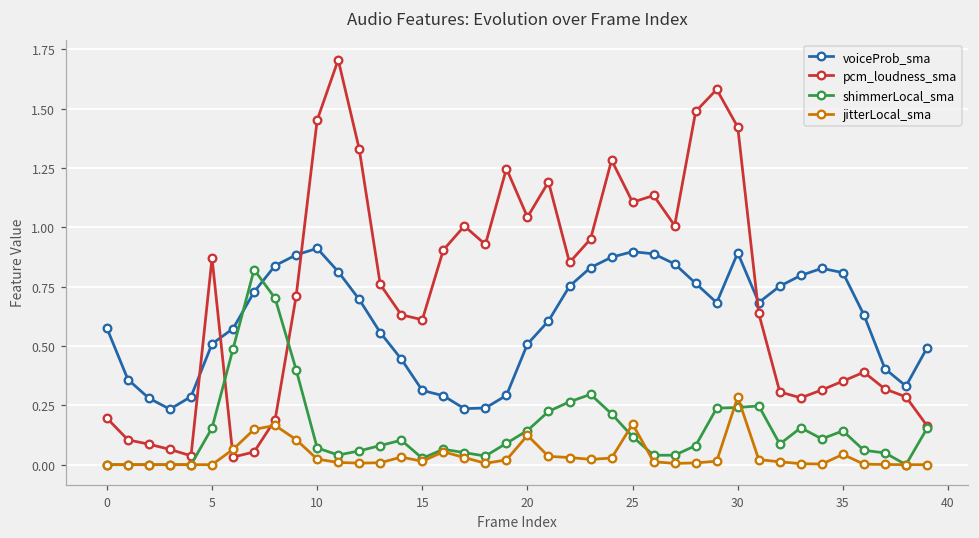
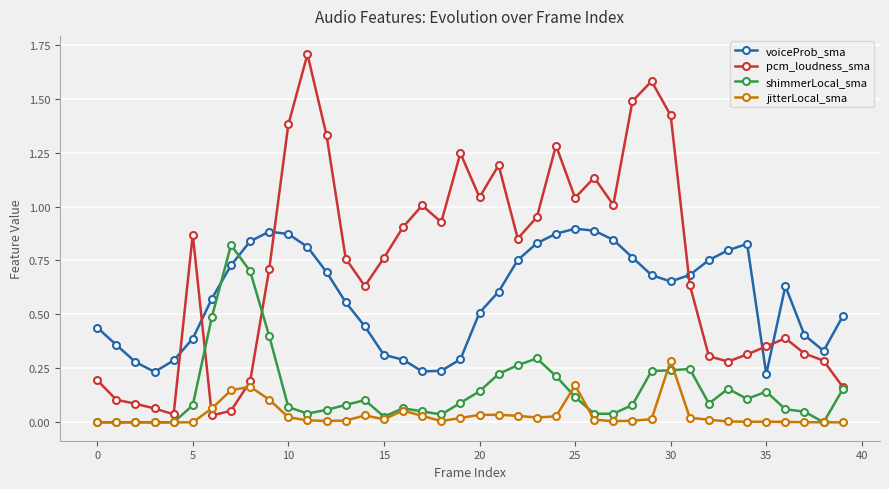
  {
    "voiceProb_sma": {
-     "0": 0.57,
-     "5": 0.51,
-     "10": 0.91,
+     "0": 0.44,
+     "5": 0.39,
+     "10": 0.87,
      "15": 0.31,
      "20": 0.51,
      "25": 0.90,
-     "30": 0.89,
-     "35": 0.81
+     "30": 0.65,
+     "35": 0.22
    },
    "pcm_loudness_sma": {
      "0": 0.20,
      "5": 0.87,
-     "10": 1.45,
-     "15": 0.61,
+     "10": 1.38,
+     "15": 0.76,
      "20": 1.04,
-     "25": 1.11,
+     "25": 1.04,
      "30": 1.42,
      "35": 0.35
    },
    "shimmerLocal_sma": {
-     "5": 0.15,
+     "5": 0.08,
      "10": 0.07,
      "15": 0.03,
      "20": 0.14,
      "25": 0.12,
      "30": 0.24,
      "35": 0.14
    },
    "jitterLocal_sma": {
      "5": 0.00,
      "10": 0.02,
      "15": 0.01,
-     "20": 0.12,
+     "20": 0.03,
      "25": 0.17,
      "30": 0.29,
-     "35": 0.04
+     "35": 0.00
    }
  }
